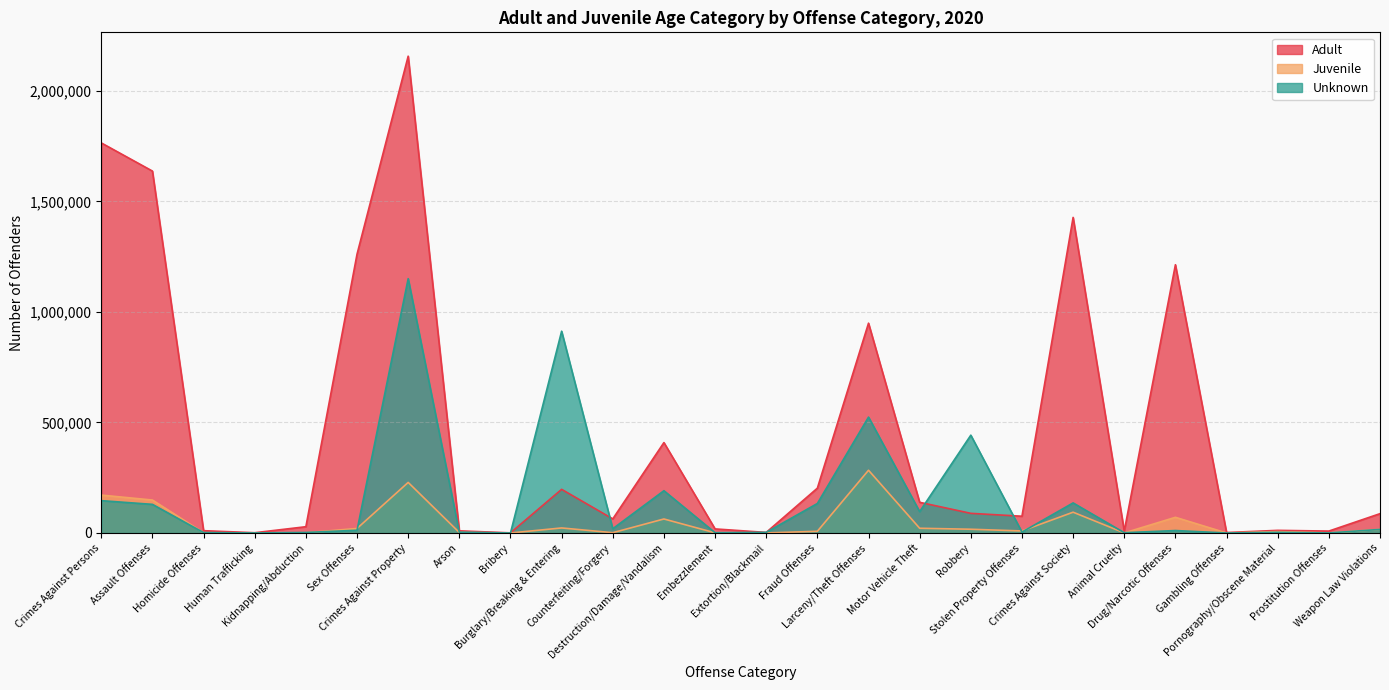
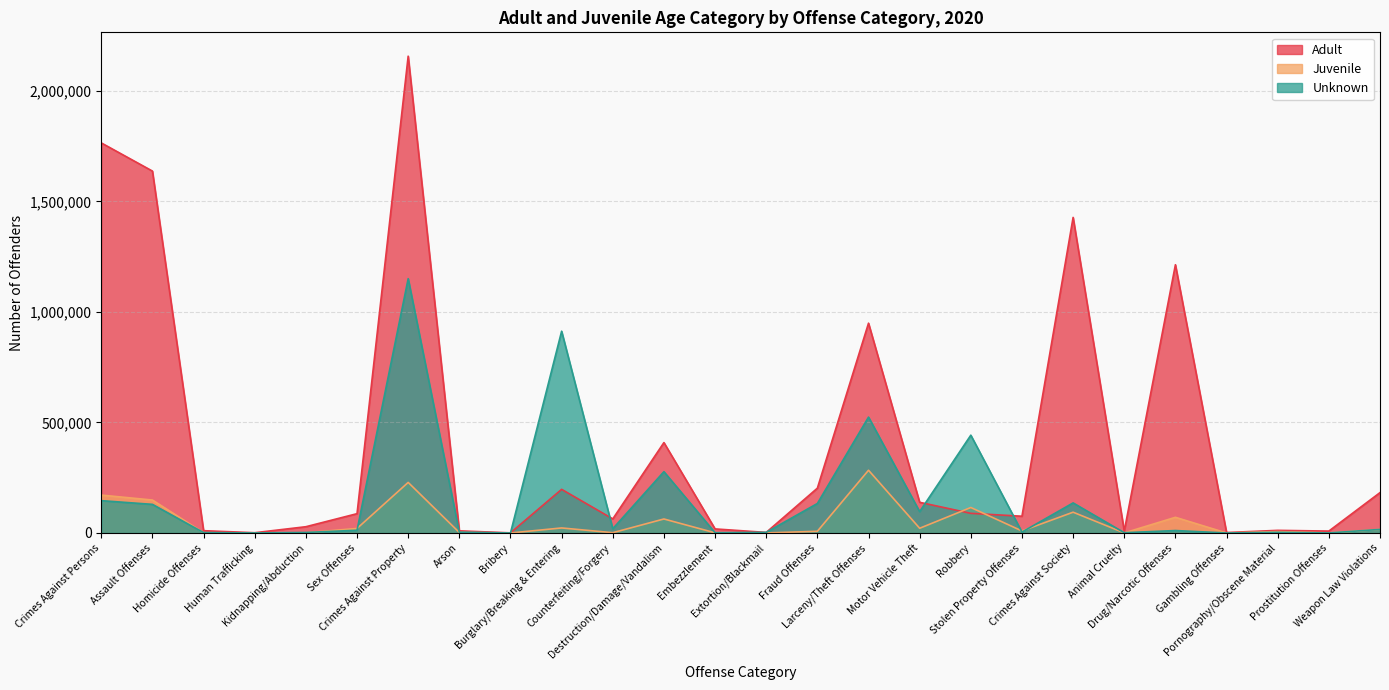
  {
    "Adult": {
      "Crimes Against Persons": "1,760,000",
      "Assault Offenses": "1,640,000",
      "Kidnapping/Abduction": "30,000",
-     "Sex Offenses": "1,260,000",
+     "Sex Offenses": "90,000",
      "Crimes Against Property": "2,160,000",
      "Burglary/Breaking & Entering": "200,000",
      "Counterfeiting/Forgery": "60,000",
      "Destruction/Damage/Vandalism": "410,000",
      "Embezzlement": "20,000",
      "Fraud Offenses": "200,000",
      "Larceny/Theft Offenses": "950,000",
      "Motor Vehicle Theft": "140,000",
      "Robbery": "90,000",
      "Stolen Property Offenses": "80,000",
      "Crimes Against Society": "1,430,000",
      "Drug/Narcotic Offenses": "1,210,000",
-     "Weapon Law Violations": "90,000"
+     "Weapon Law Violations": "180,000"
    },
    "Juvenile": {
      "Crimes Against Persons": "170,000",
      "Assault Offenses": "150,000",
      "Crimes Against Property": "230,000",
      "Burglary/Breaking & Entering": "20,000",
      "Counterfeiting/Forgery": "0",
      "Destruction/Damage/Vandalism": "60,000",
      "Fraud Offenses": "10,000",
      "Larceny/Theft Offenses": "280,000",
      "Motor Vehicle Theft": "20,000",
-     "Robbery": "20,000",
+     "Robbery": "120,000",
      "Crimes Against Society": "90,000",
      "Drug/Narcotic Offenses": "70,000"
    },
    "Unknown": {
      "Crimes Against Persons": "150,000",
      "Assault Offenses": "130,000",
      "Crimes Against Property": "1,150,000",
      "Burglary/Breaking & Entering": "910,000",
      "Counterfeiting/Forgery": "20,000",
-     "Destruction/Damage/Vandalism": "190,000",
+     "Destruction/Damage/Vandalism": "280,000",
      "Fraud Offenses": "130,000",
      "Larceny/Theft Offenses": "520,000",
      "Motor Vehicle Theft": "100,000",
      "Robbery": "440,000",
      "Crimes Against Society": "140,000",
      "Drug/Narcotic Offenses": "10,000"
    }
  }
